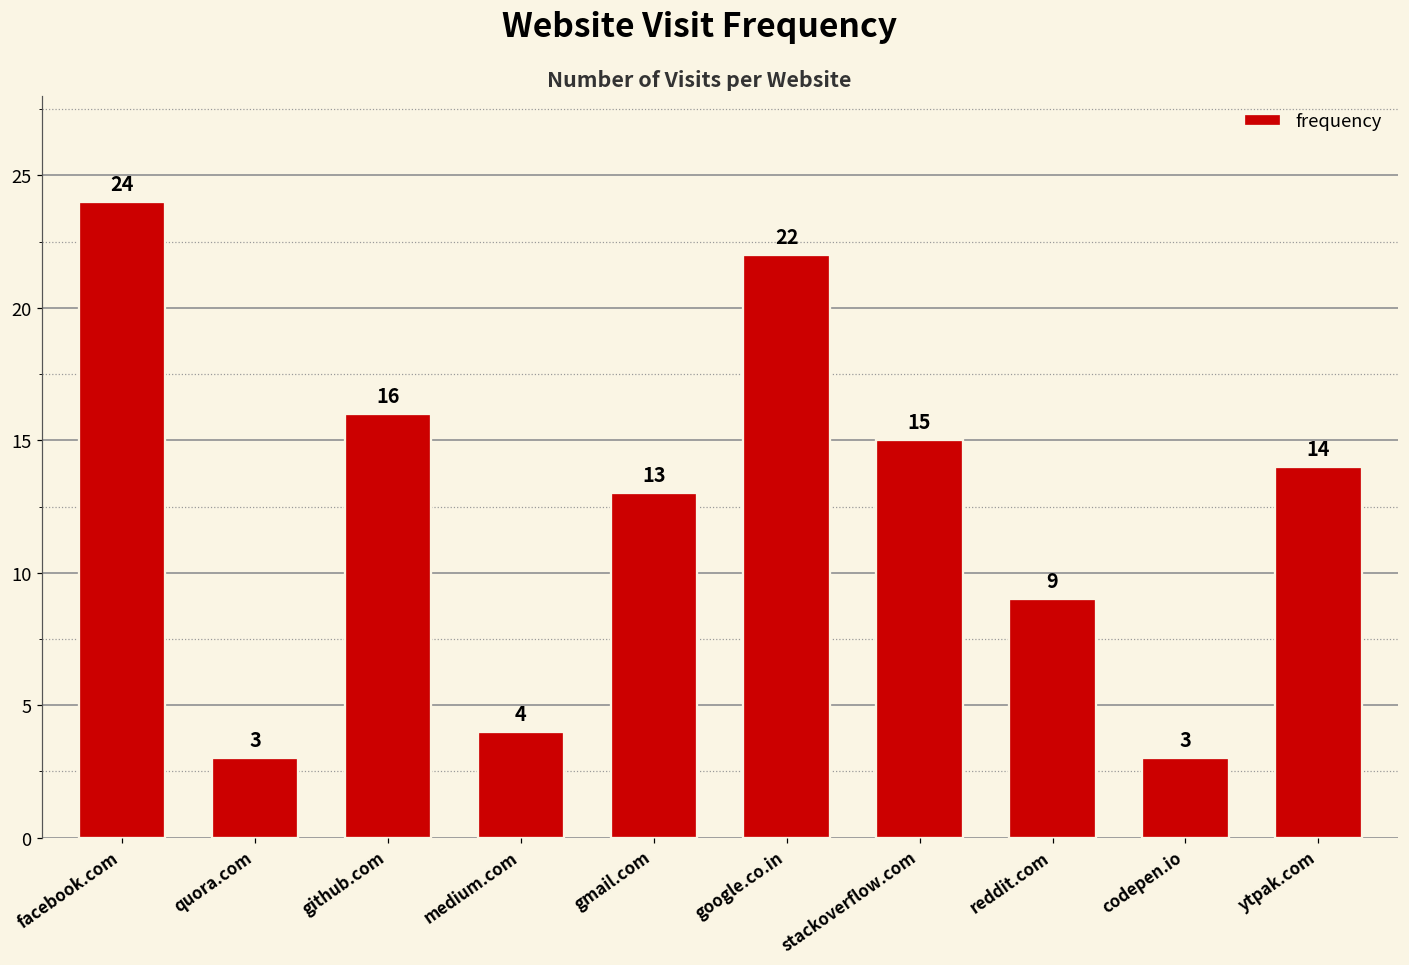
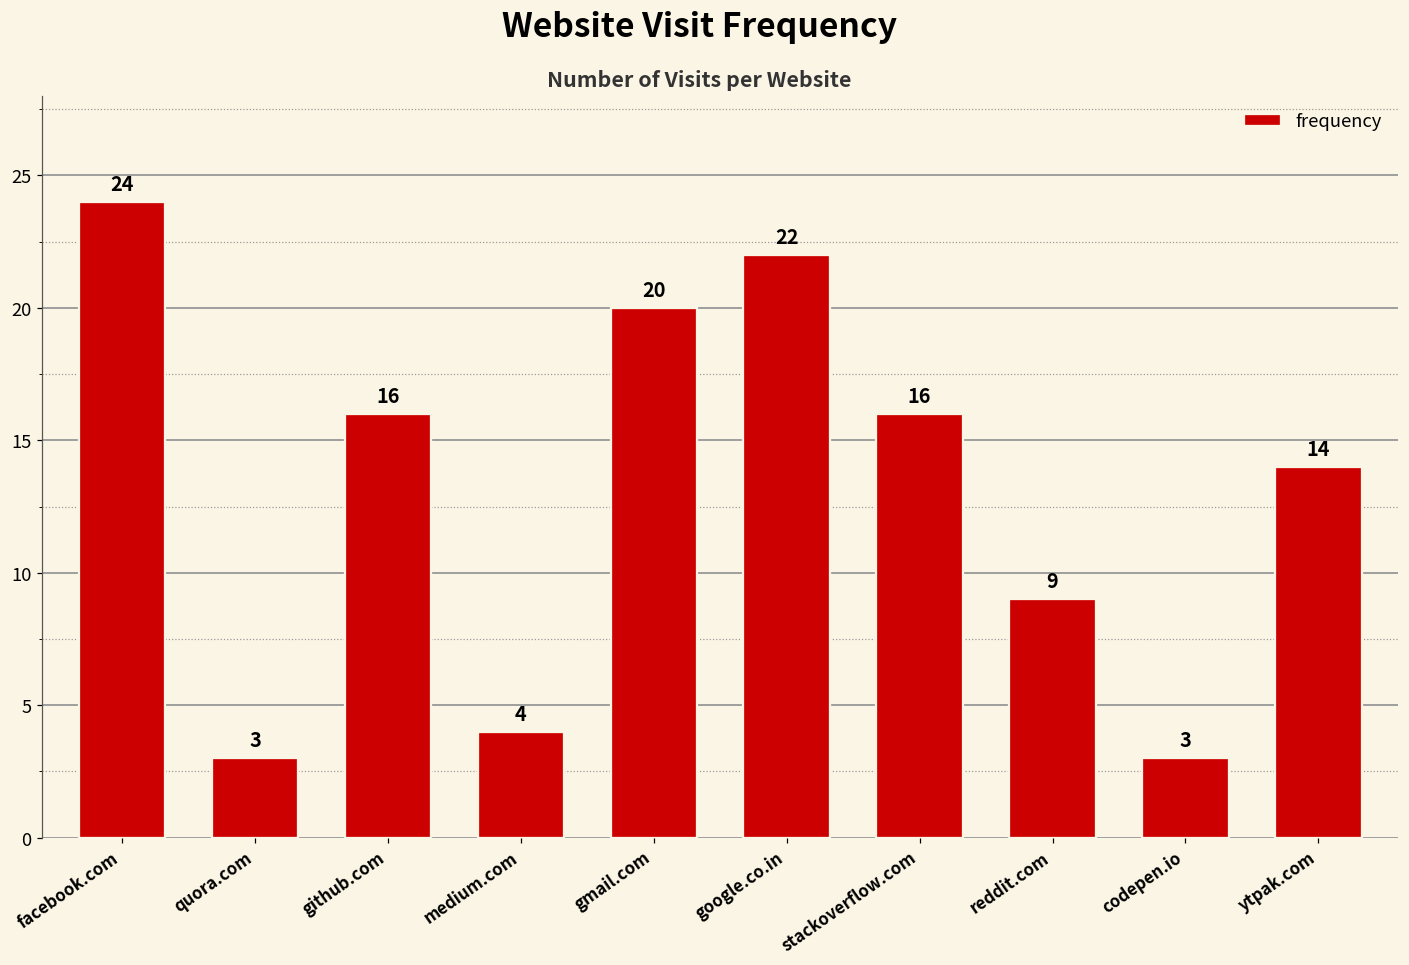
  {
    "facebook.com": 24,
    "quora.com": 3,
    "github.com": 16,
    "medium.com": 4,
-   "gmail.com": 13,
+   "gmail.com": 20,
    "google.co.in": 22,
-   "stackoverflow.com": 15,
+   "stackoverflow.com": 16,
    "reddit.com": 9,
    "codepen.io": 3,
    "ytpak.com": 14
  }
